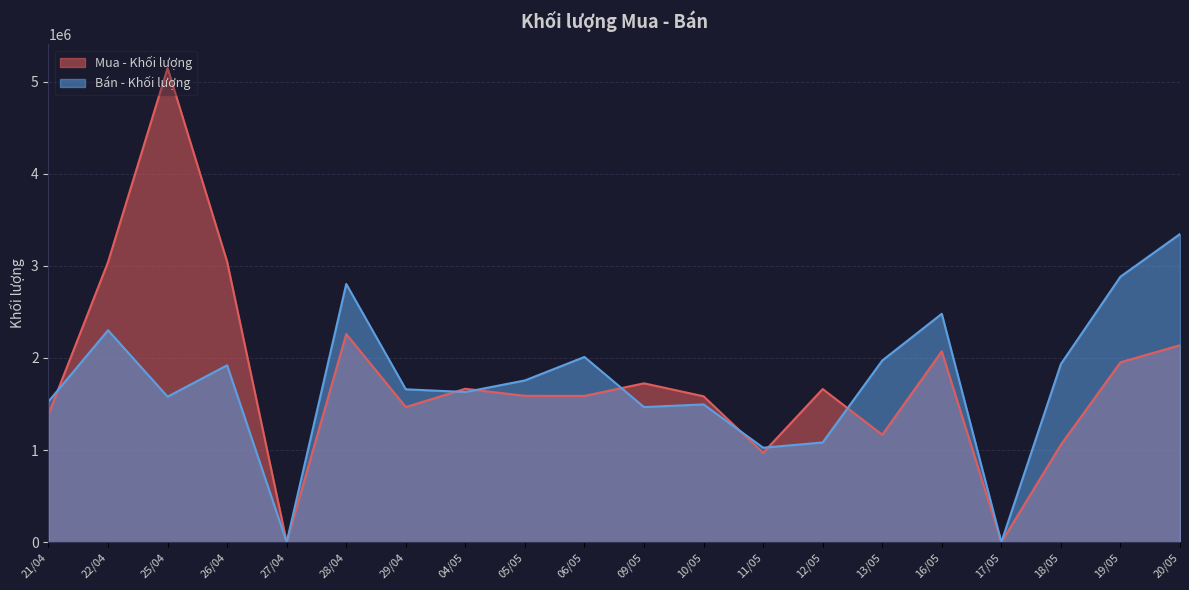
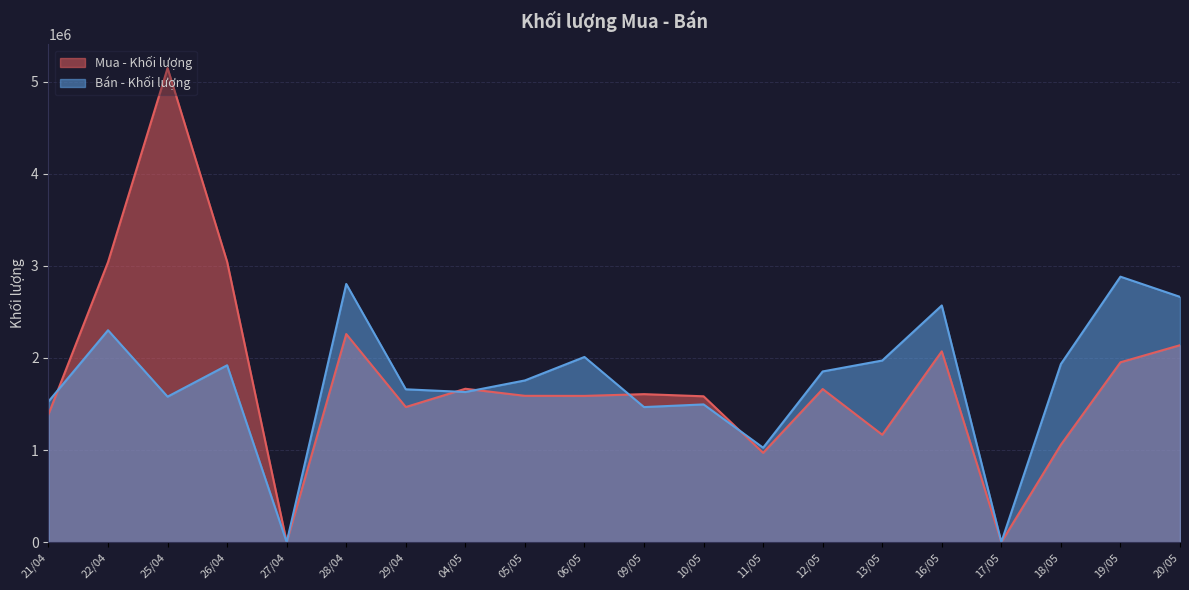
  {
    "Mua - Khối lượng": {
      "21/04": 1400000,
      "22/04": 3000000,
      "26/04": 3000000,
      "28/04": 2300000,
      "29/04": 1500000,
      "04/05": 1700000,
      "05/05": 1600000,
      "06/05": 1600000,
-     "09/05": 1700000,
+     "09/05": 1600000,
      "10/05": 1600000,
      "11/05": 1000000,
      "12/05": 1700000,
      "13/05": 1200000,
      "16/05": 2100000,
      "18/05": 1100000,
      "19/05": 2000000,
      "20/05": 2100000
    },
    "Bán - Khối lượng": {
      "21/04": 1500000,
      "22/04": 2300000,
      "25/04": 1600000,
      "26/04": 1900000,
      "28/04": 2800000,
      "29/04": 1700000,
      "04/05": 1600000,
      "05/05": 1800000,
      "06/05": 2000000,
      "09/05": 1500000,
      "10/05": 1500000,
      "11/05": 1000000,
-     "12/05": 1100000,
+     "12/05": 1900000,
      "13/05": 2000000,
-     "16/05": 2500000,
+     "16/05": 2600000,
      "18/05": 1900000,
      "19/05": 2900000,
-     "20/05": 3300000
+     "20/05": 2700000
    }
  }
